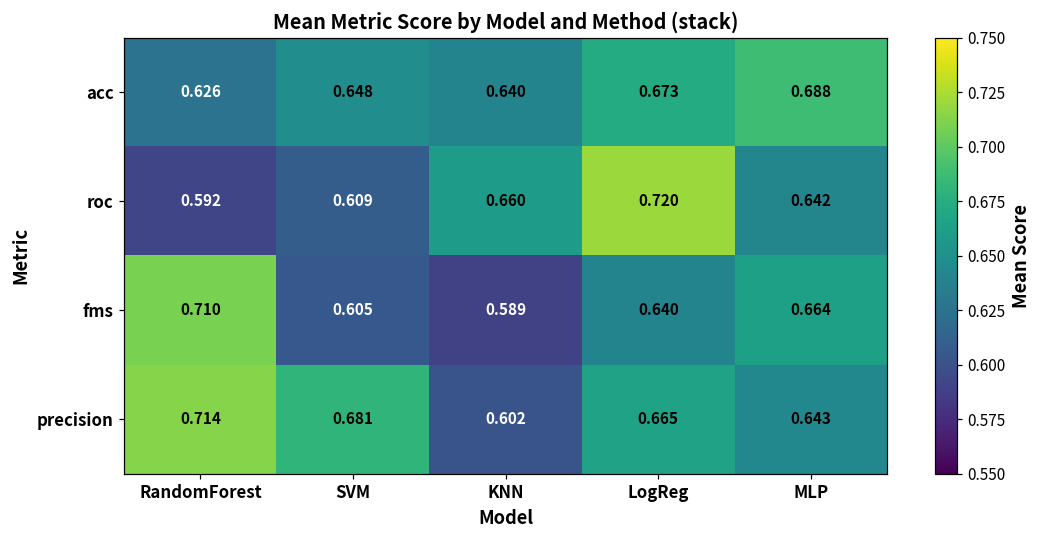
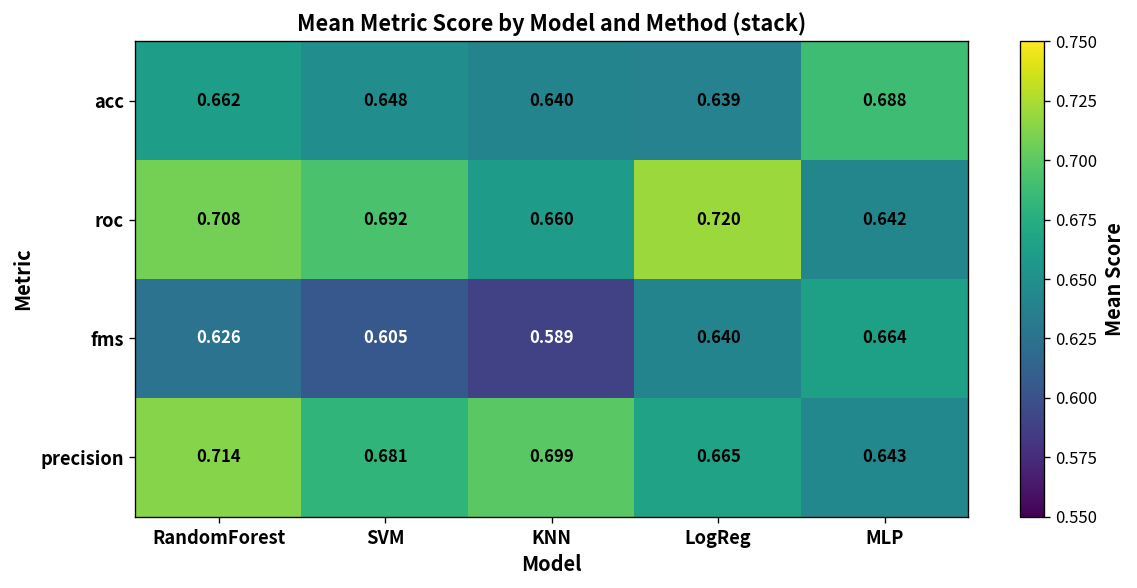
  {
    "acc": {
-     "RandomForest": 0.626,
+     "RandomForest": 0.662,
      "SVM": 0.648,
      "KNN": 0.640,
-     "LogReg": 0.673,
+     "LogReg": 0.639,
      "MLP": 0.688
    },
    "roc": {
-     "RandomForest": 0.592,
-     "SVM": 0.609,
+     "RandomForest": 0.708,
+     "SVM": 0.692,
      "KNN": 0.660,
      "LogReg": 0.720,
      "MLP": 0.642
    },
    "fms": {
-     "RandomForest": 0.710,
+     "RandomForest": 0.626,
      "SVM": 0.605,
      "KNN": 0.589,
      "LogReg": 0.640,
      "MLP": 0.664
    },
    "precision": {
      "RandomForest": 0.714,
      "SVM": 0.681,
-     "KNN": 0.602,
+     "KNN": 0.699,
      "LogReg": 0.665,
      "MLP": 0.643
    }
  }
